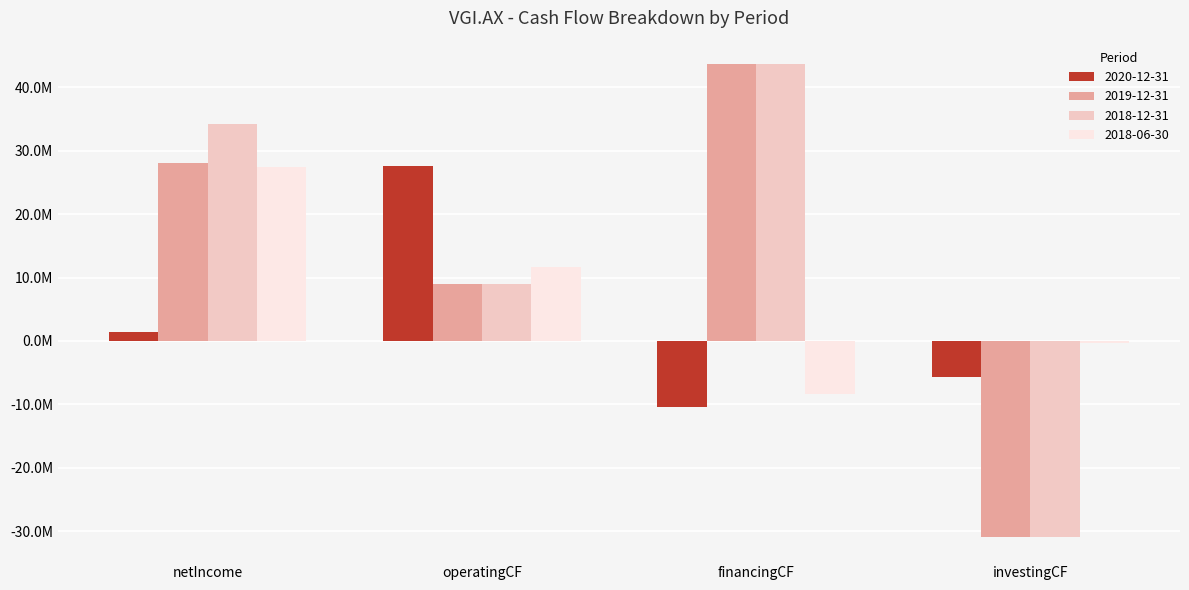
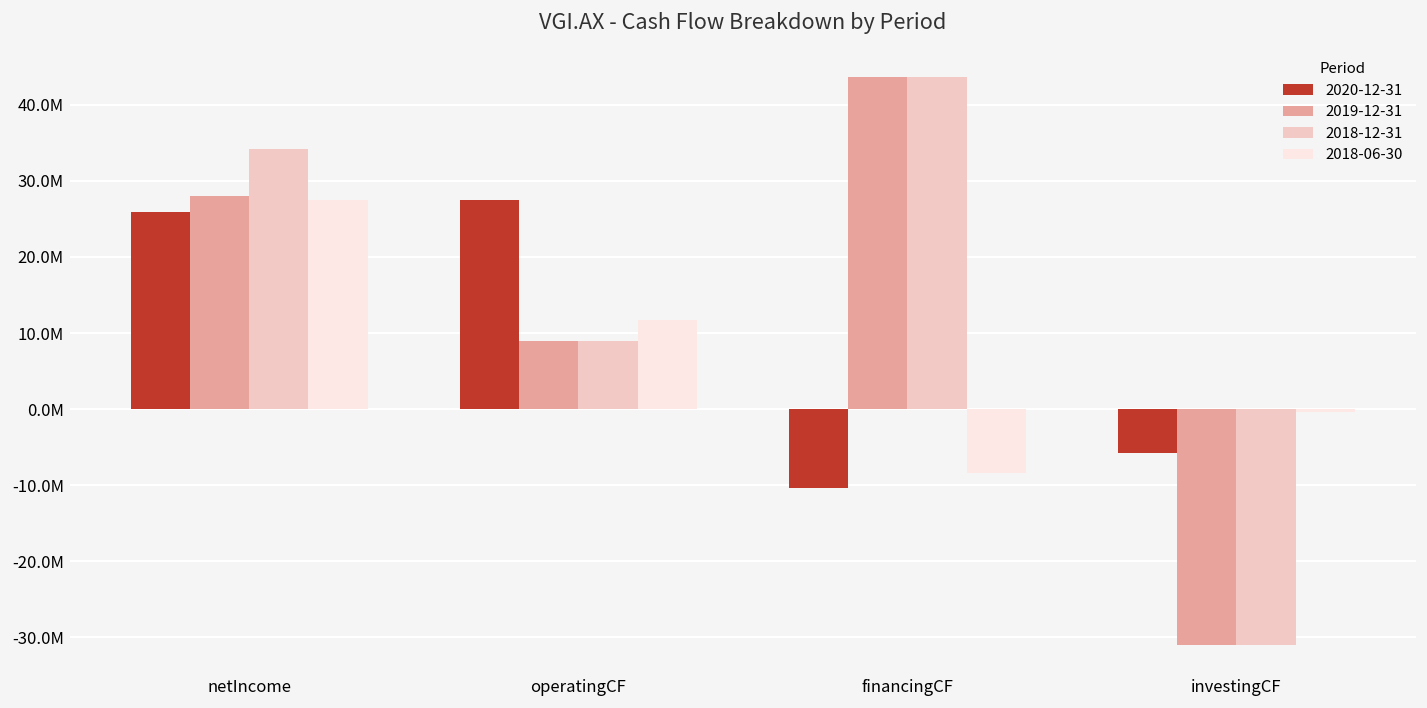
  {
    "2020-12-31": {
-     "netIncome": 1000000,
+     "netIncome": 26000000,
      "operatingCF": 28000000,
      "financingCF": -10000000,
      "investingCF": -6000000
    }
  }
